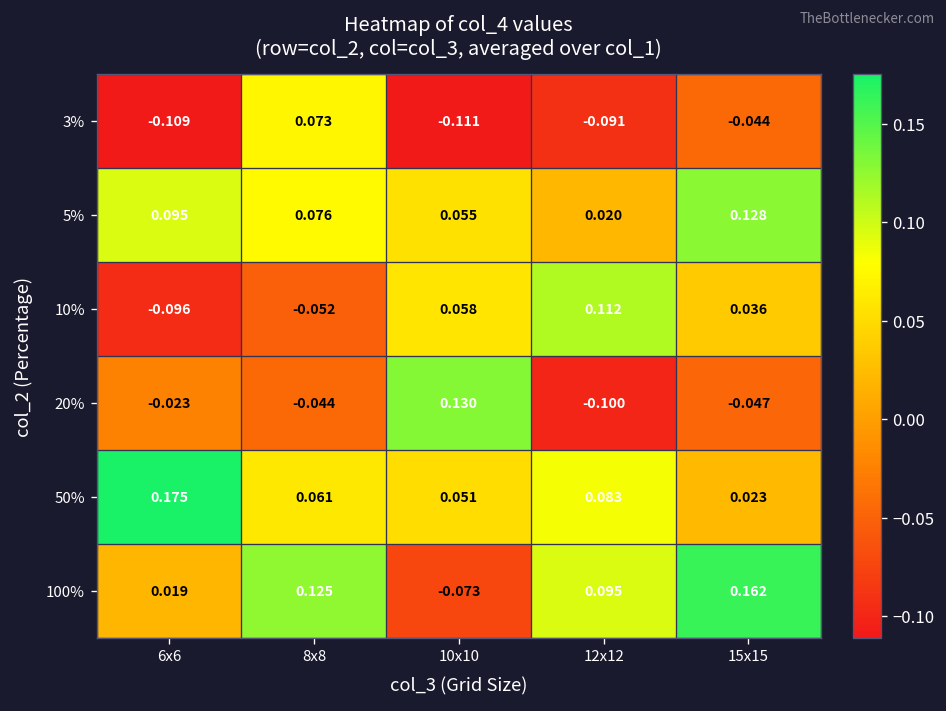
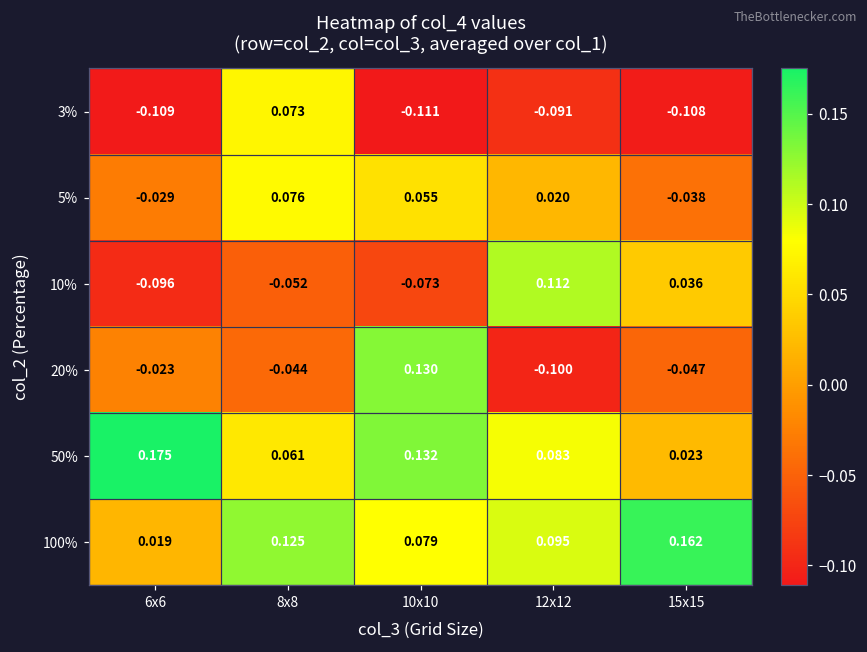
  {
    "3%": {
      "6x6": -0.109,
      "8x8": 0.073,
      "10x10": -0.111,
      "12x12": -0.091,
-     "15x15": -0.044
+     "15x15": -0.108
    },
    "5%": {
-     "6x6": 0.095,
+     "6x6": -0.029,
      "8x8": 0.076,
      "10x10": 0.055,
      "12x12": 0.020,
-     "15x15": 0.128
+     "15x15": -0.038
    },
    "10%": {
      "6x6": -0.096,
      "8x8": -0.052,
-     "10x10": 0.058,
+     "10x10": -0.073,
      "12x12": 0.112,
      "15x15": 0.036
    },
    "20%": {
      "6x6": -0.023,
      "8x8": -0.044,
      "10x10": 0.130,
      "12x12": -0.100,
      "15x15": -0.047
    },
    "50%": {
      "6x6": 0.175,
      "8x8": 0.061,
-     "10x10": 0.051,
+     "10x10": 0.132,
      "12x12": 0.083,
      "15x15": 0.023
    },
    "100%": {
      "6x6": 0.019,
      "8x8": 0.125,
-     "10x10": -0.073,
+     "10x10": 0.079,
      "12x12": 0.095,
      "15x15": 0.162
    }
  }
